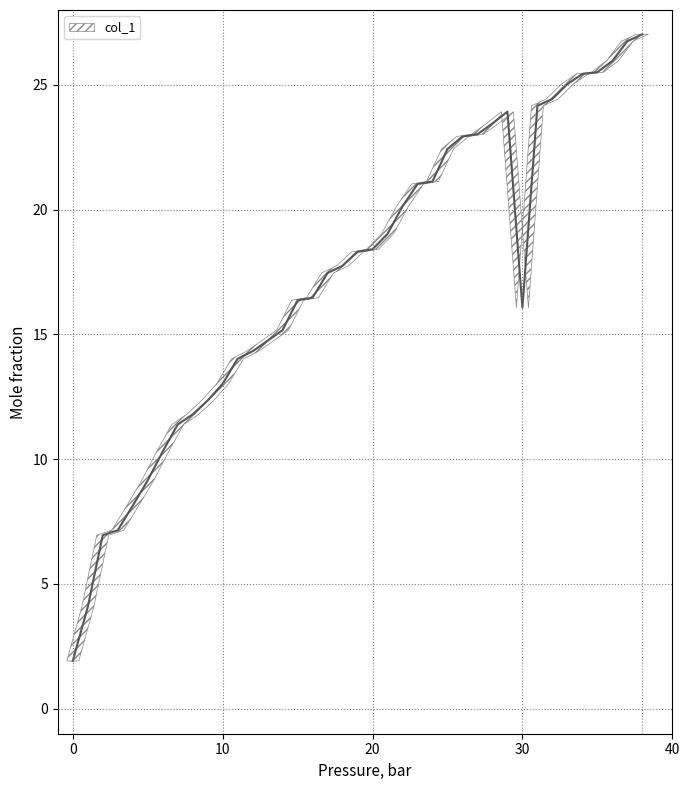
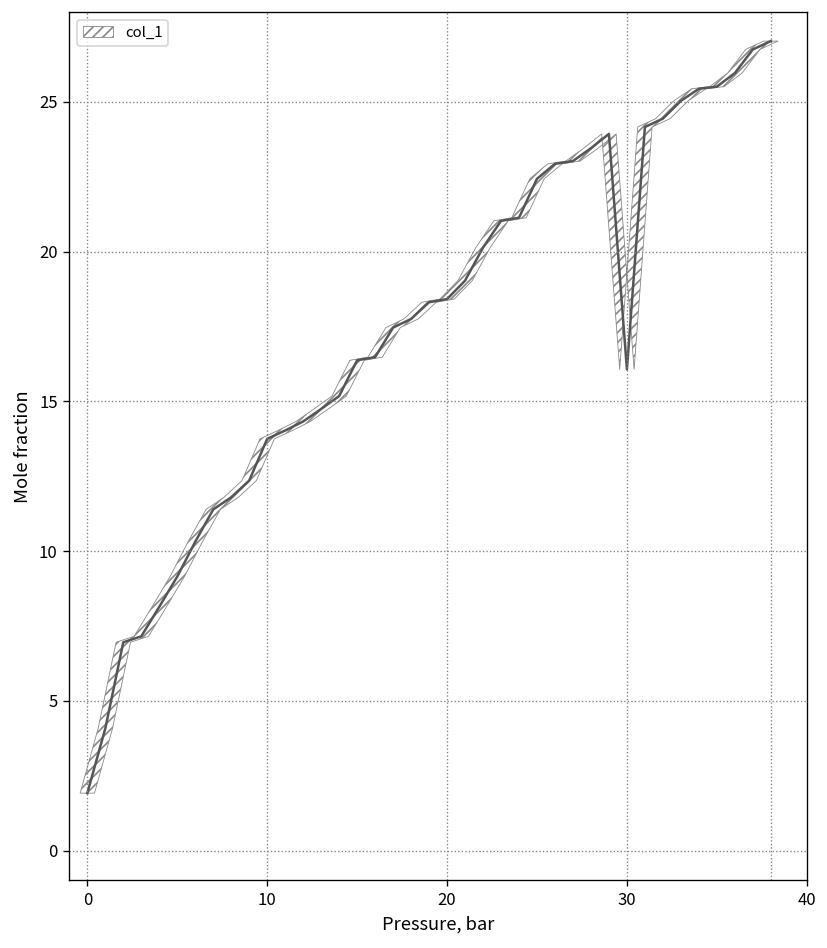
  {
    "0": 1.9,
-   "10": 13.0,
+   "10": 13.7,
    "20": 18.4,
    "30": 16.1
  }
